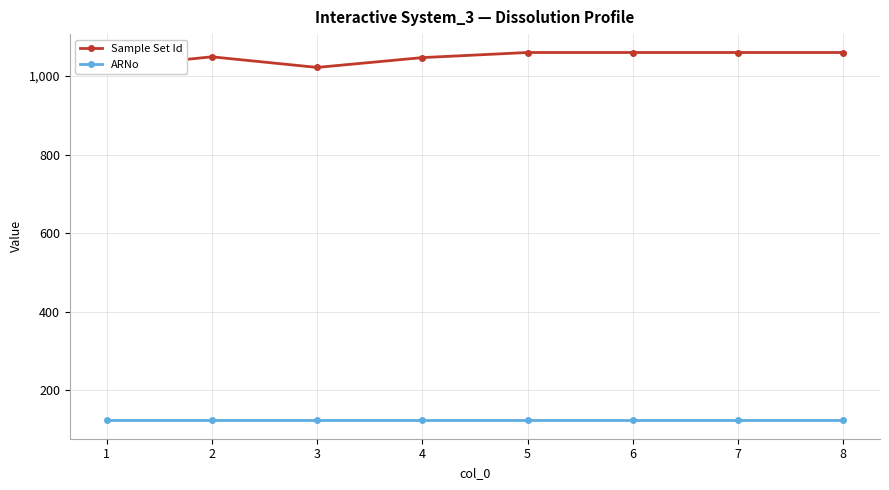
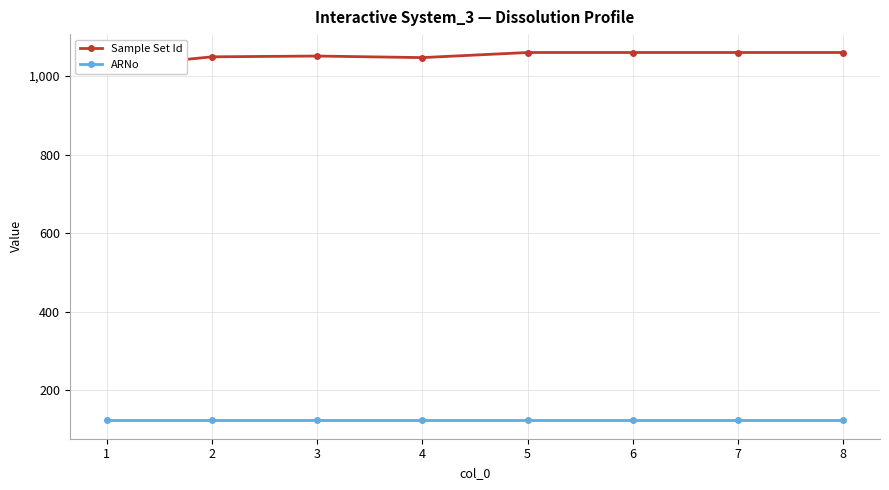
  {
    "Sample Set Id": {
      "2": "1,050",
-     "3": "1,020",
+     "3": "1,050",
      "4": "1,050",
      "5": "1,060",
      "6": "1,060",
      "7": "1,060",
      "8": "1,060"
    },
    "ARNo": {
      "1": "120",
      "2": "120",
      "3": "120",
      "4": "120",
      "5": "120",
      "6": "120",
      "7": "120",
      "8": "120"
    }
  }
